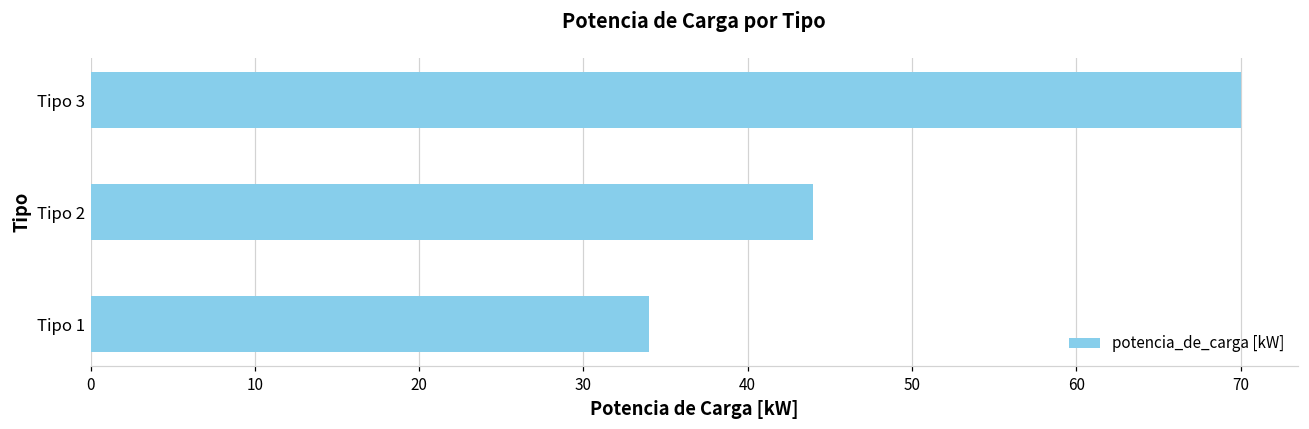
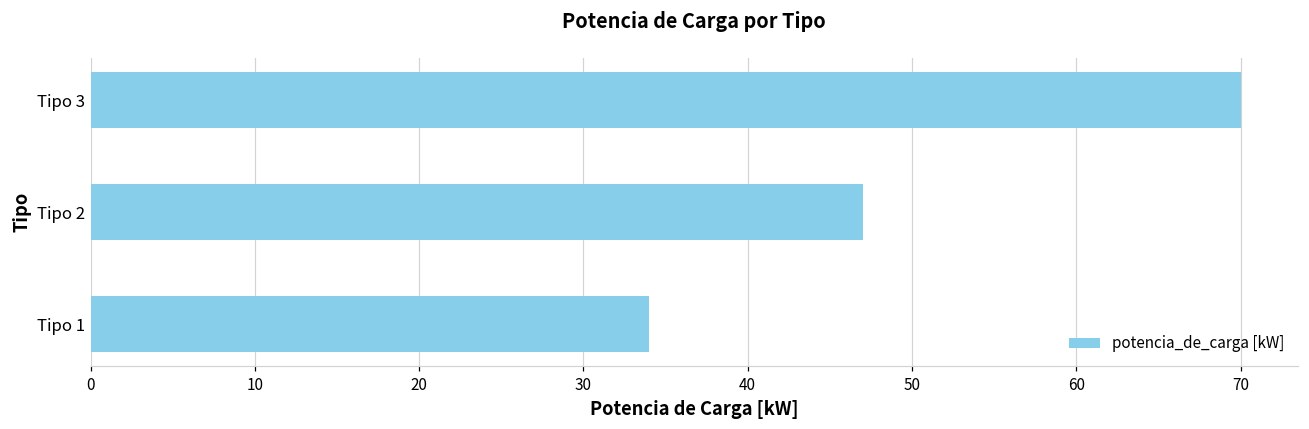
  {
    "Tipo 3": 70,
-   "Tipo 2": 44,
+   "Tipo 2": 47,
    "Tipo 1": 34
  }
